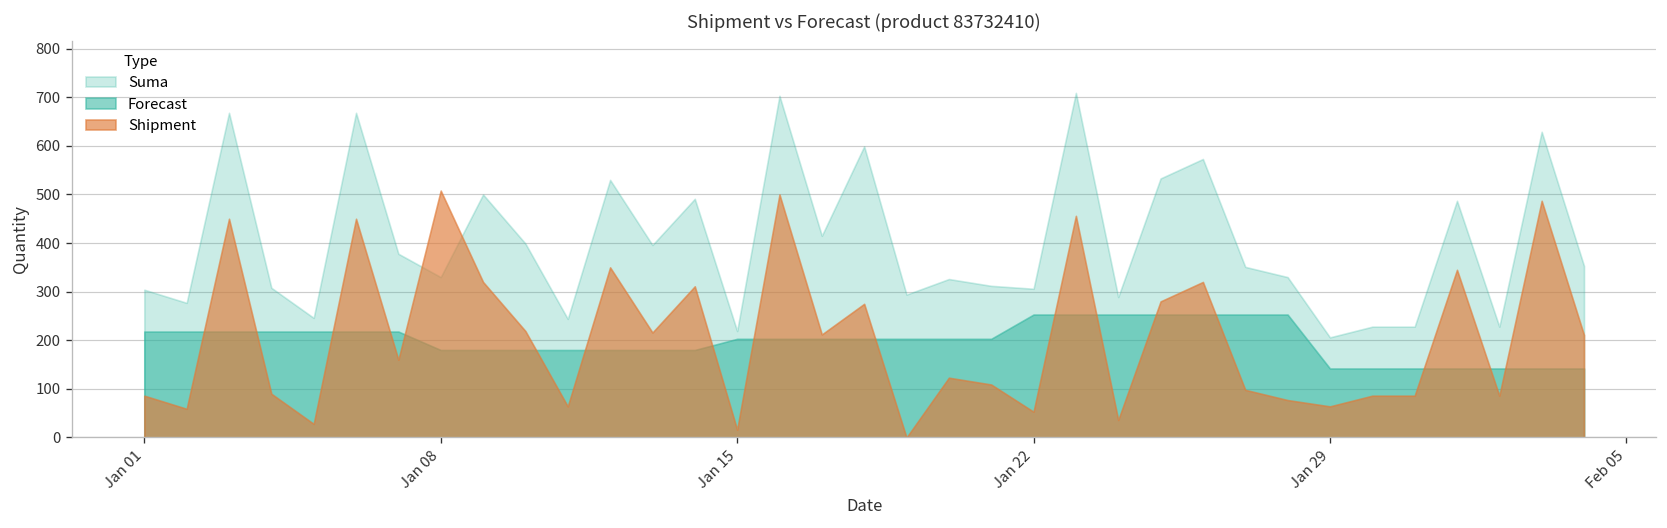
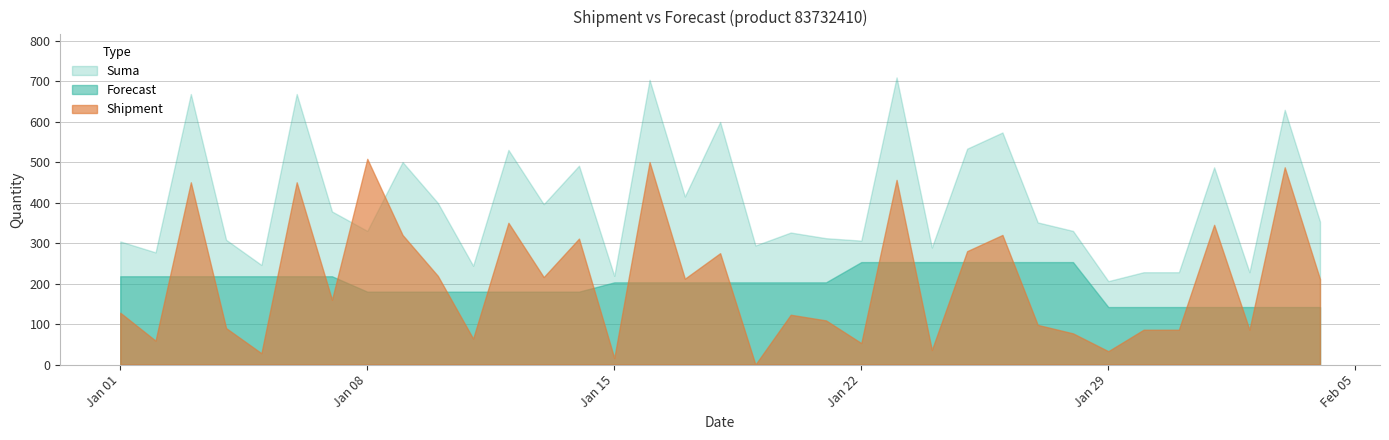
  {
    "Shipment": {
-     "Jan 01": 90,
+     "Jan 01": 130,
      "Jan 08": 510,
      "Jan 15": 20,
      "Jan 22": 50,
-     "Jan 29": 60
+     "Jan 29": 30
    }
  }
